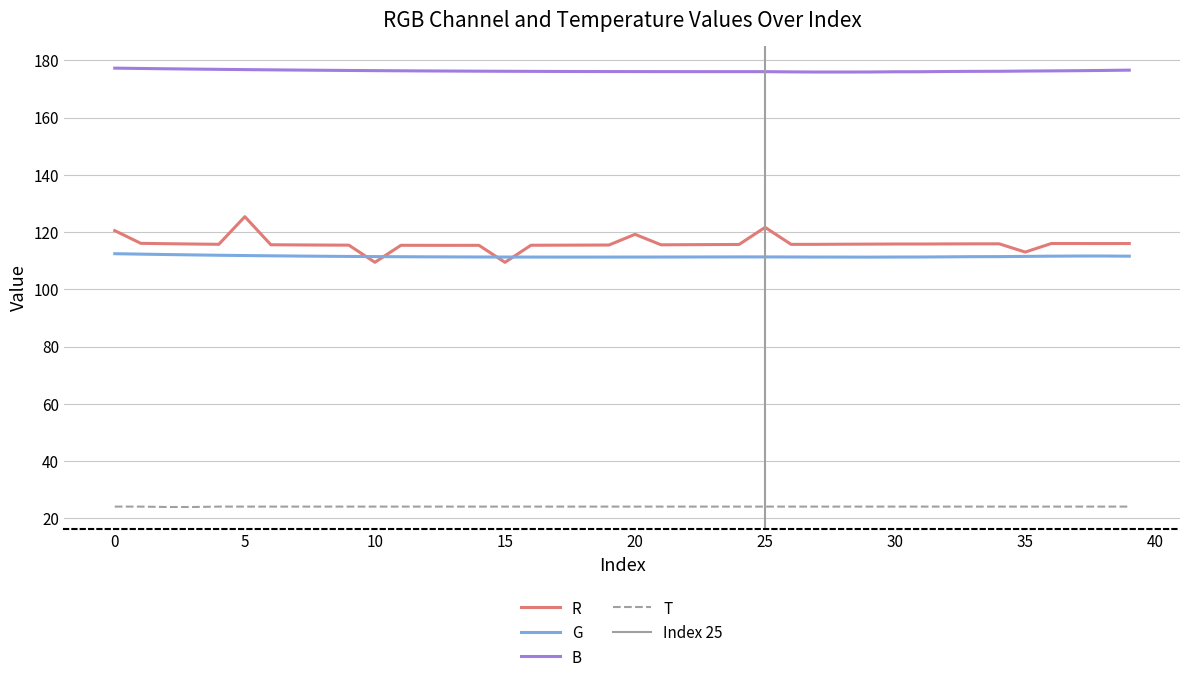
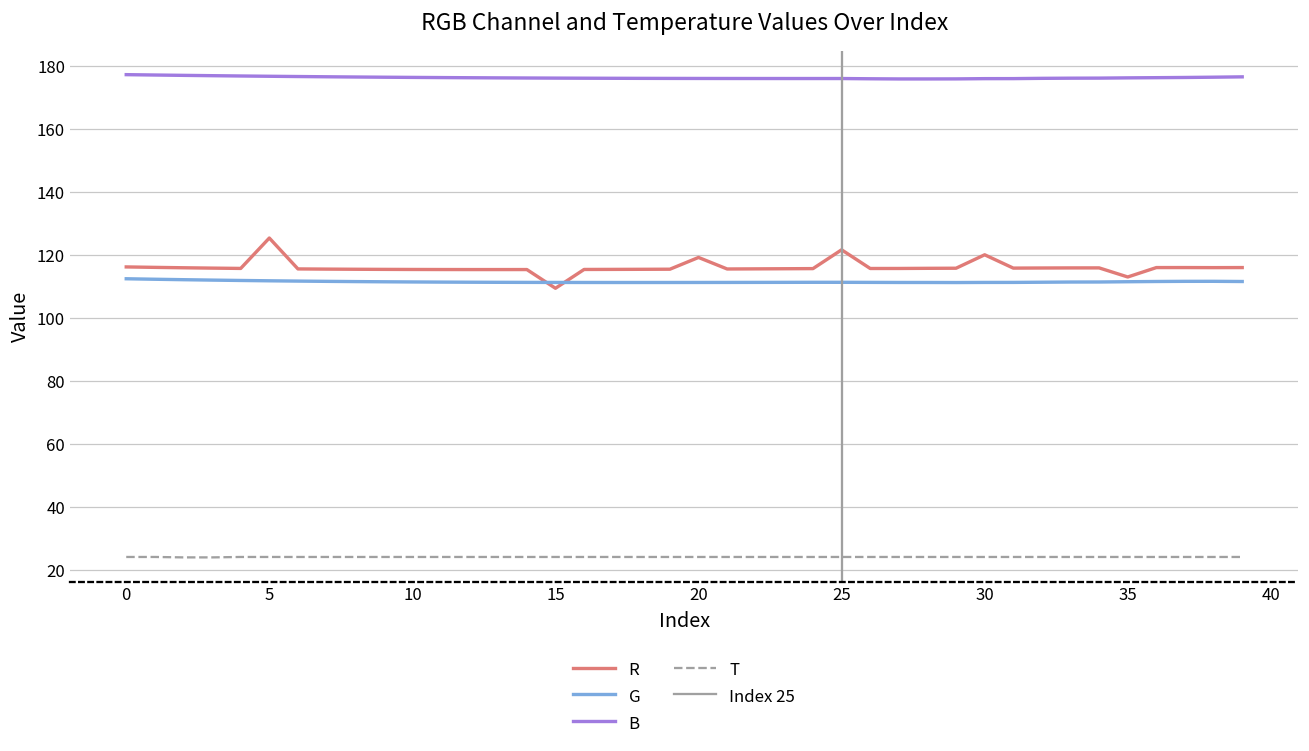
  {
    "R": {
-     "0": 121,
+     "0": 116,
      "5": 125,
-     "10": 109,
+     "10": 115,
      "15": 109,
      "20": 119,
      "25": 122,
-     "30": 116,
+     "30": 120,
      "35": 113
    },
    "T": {
      "0": 24,
      "5": 24,
      "10": 24,
      "15": 24,
      "20": 24,
      "25": 24,
      "30": 24,
      "35": 24
    }
  }
